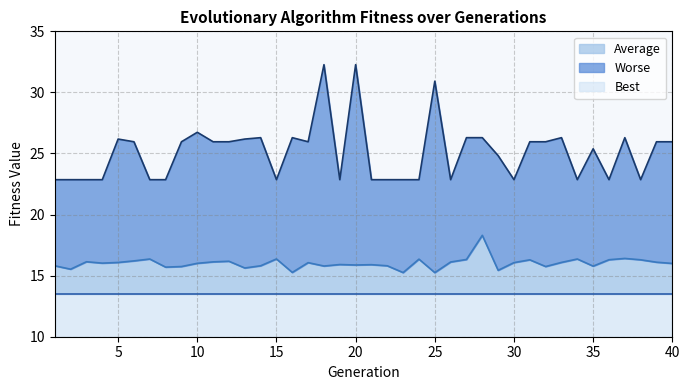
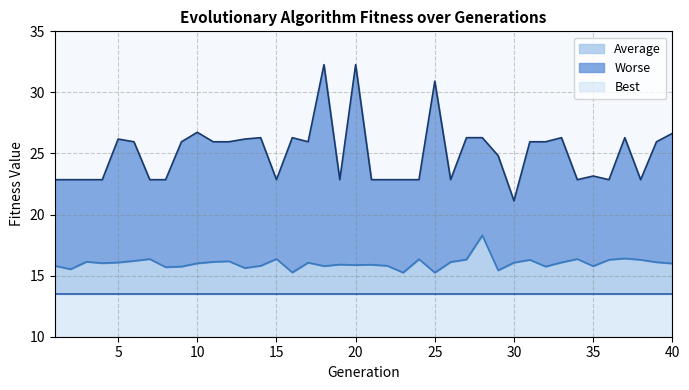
  {
    "Worse": {
      "5": 26.2,
      "10": 26.7,
      "15": 22.9,
      "20": 32.3,
      "25": 30.9,
-     "30": 22.9,
-     "35": 25.4,
-     "40": 26.0
+     "30": 21.1,
+     "35": 23.2,
+     "40": 26.6
    }
  }
